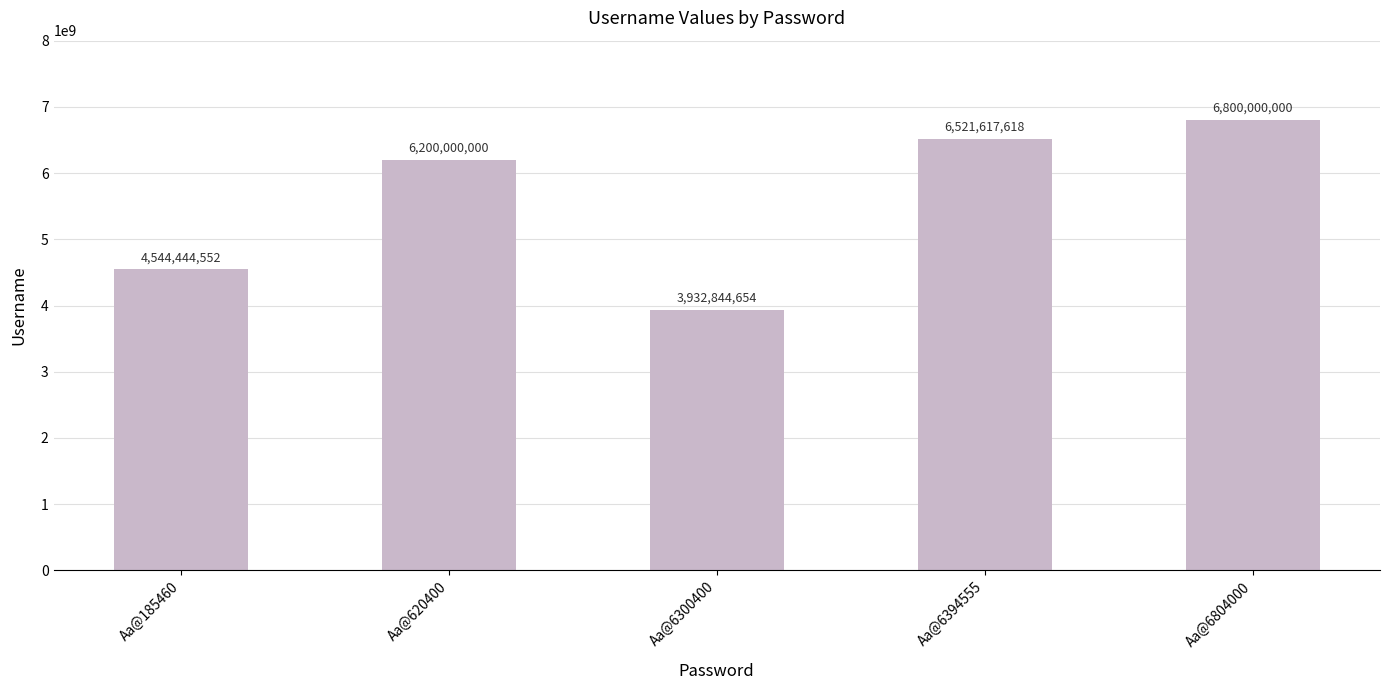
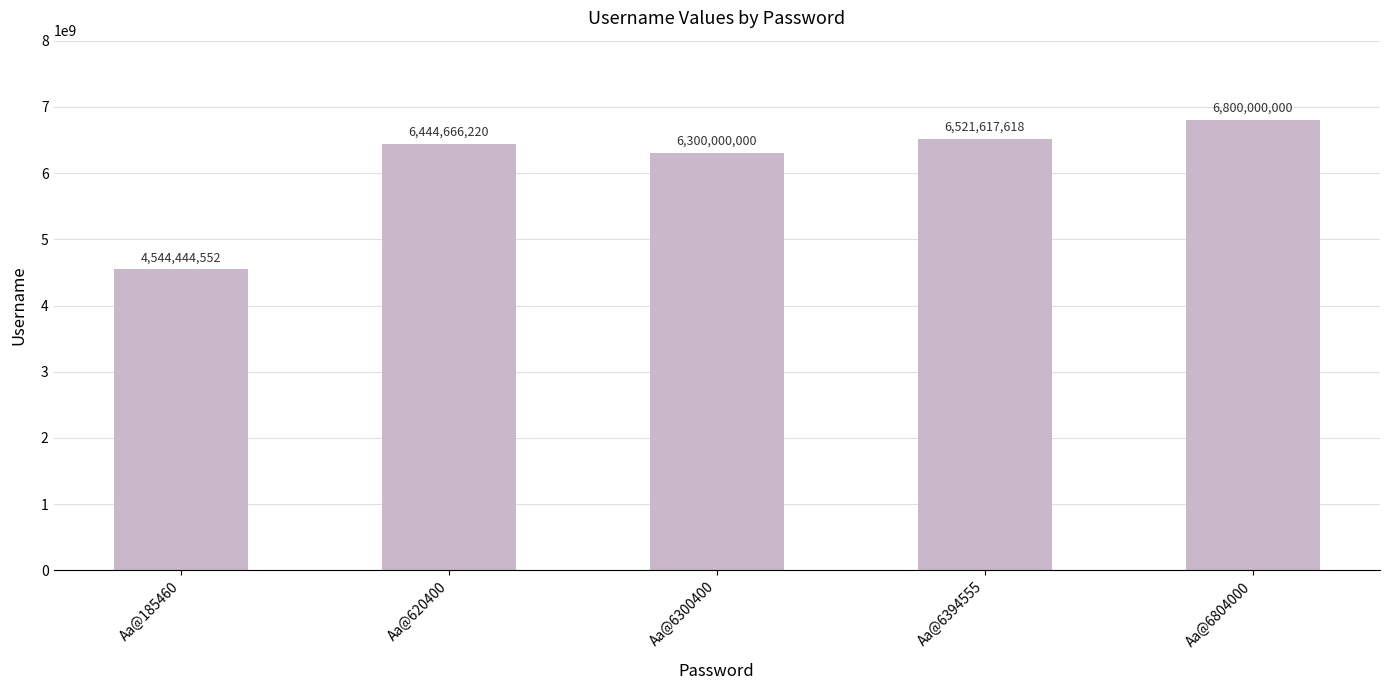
  {
    "Aa@185460": "4,544,444,552",
-   "Aa@620400": "6,200,000,000",
-   "Aa@6300400": "3,932,844,654",
+   "Aa@620400": "6,444,666,220",
+   "Aa@6300400": "6,300,000,000",
    "Aa@6394555": "6,521,617,618",
    "Aa@6804000": "6,800,000,000"
  }
